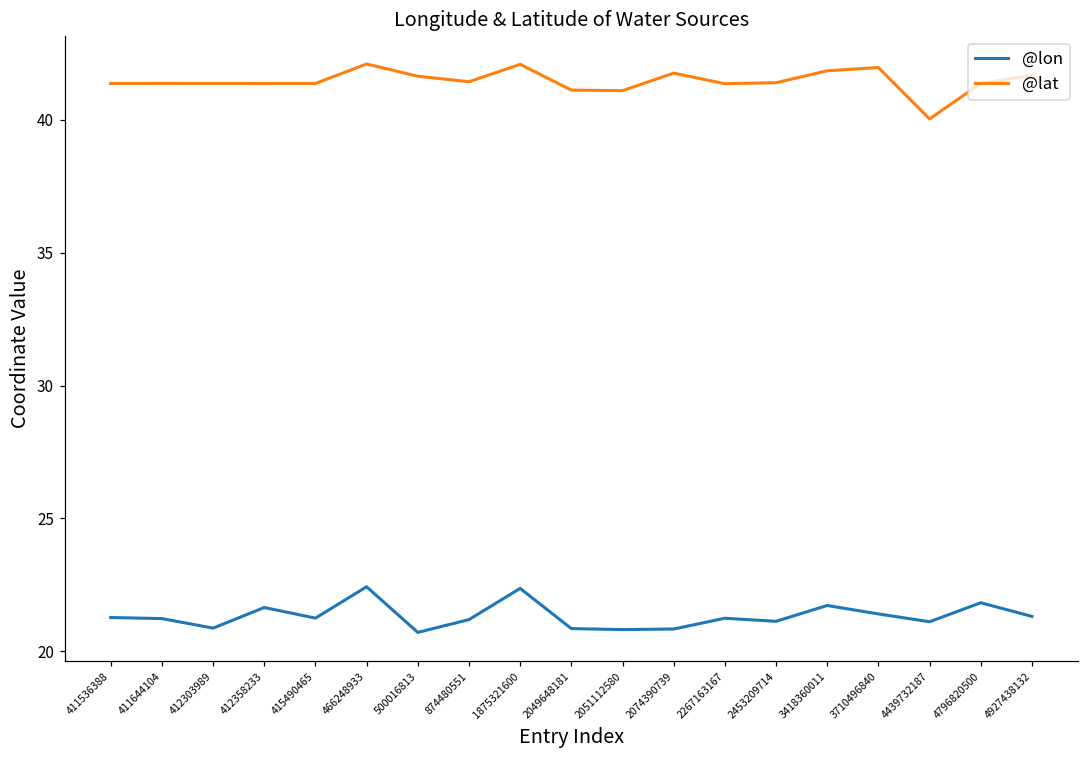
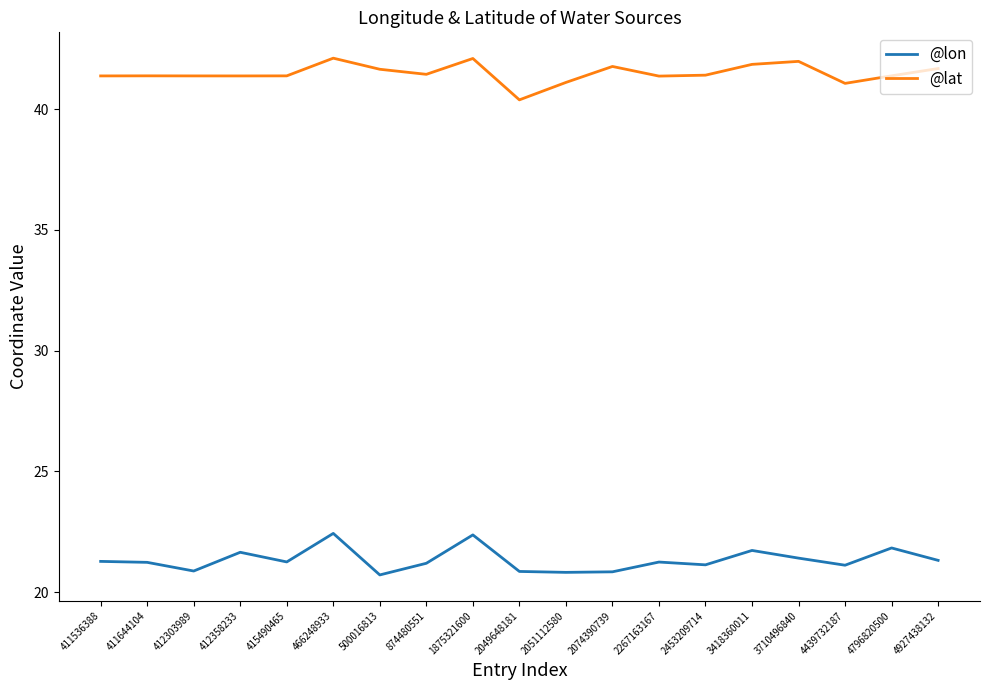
  {
    "@lon": {
      "411536388": 21.3,
      "411644104": 21.2,
      "412303989": 20.9,
      "412358233": 21.6,
      "415490465": 21.2,
      "466248933": 22.4,
      "500016813": 20.7,
      "874480551": 21.2,
      "1875321600": 22.4,
      "2049648181": 20.9,
      "2051112580": 20.8,
      "2074390739": 20.8,
      "2267163167": 21.2,
      "2453209714": 21.1,
      "3418360011": 21.7,
      "3710496840": 21.4,
      "4439732187": 21.1,
      "4796820500": 21.8,
      "4927438132": 21.3
    },
    "@lat": {
      "411536388": 41.4,
      "411644104": 41.4,
      "412303989": 41.4,
      "412358233": 41.4,
      "415490465": 41.4,
      "466248933": 42.1,
      "500016813": 41.6,
      "874480551": 41.4,
      "1875321600": 42.1,
-     "2049648181": 41.1,
+     "2049648181": 40.4,
      "2051112580": 41.1,
      "2074390739": 41.8,
      "2267163167": 41.4,
      "2453209714": 41.4,
      "3418360011": 41.9,
      "3710496840": 42.0,
-     "4439732187": 40.0
+     "4439732187": 41.1
    }
  }
